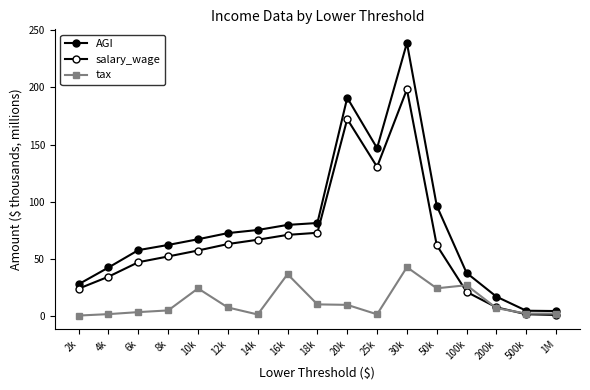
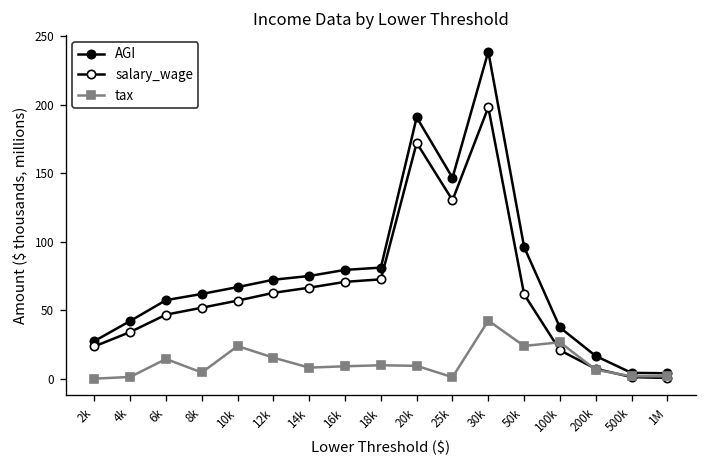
  {
    "tax": {
      "2k": 0,
      "4k": 1,
-     "6k": 3,
+     "6k": 15,
      "8k": 5,
      "10k": 24,
-     "12k": 7,
-     "14k": 1,
-     "16k": 36,
+     "12k": 15,
+     "14k": 8,
+     "16k": 9,
      "18k": 10,
      "20k": 10,
      "25k": 1,
      "30k": 43,
      "50k": 24,
      "100k": 27
    }
  }
